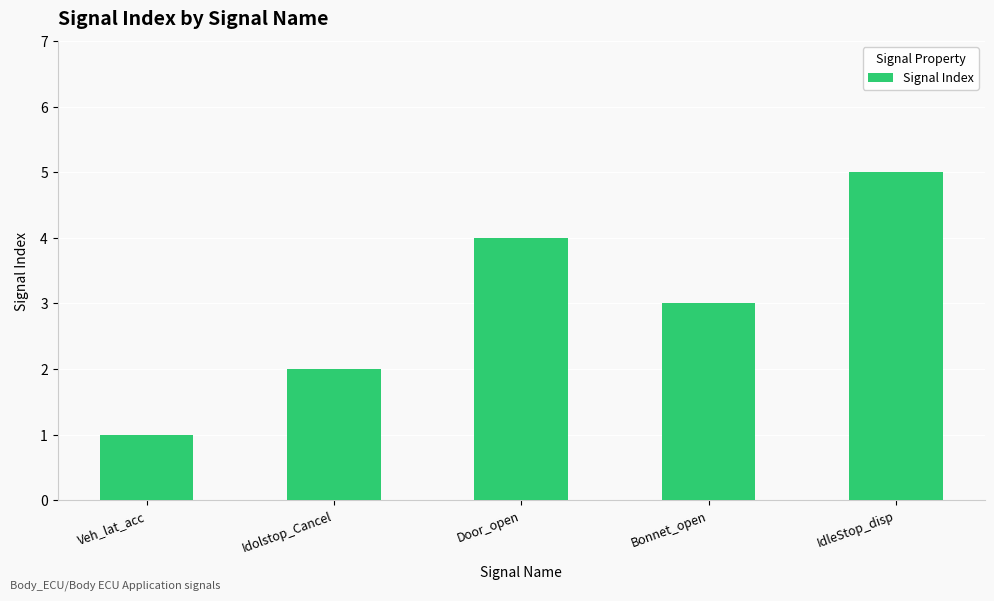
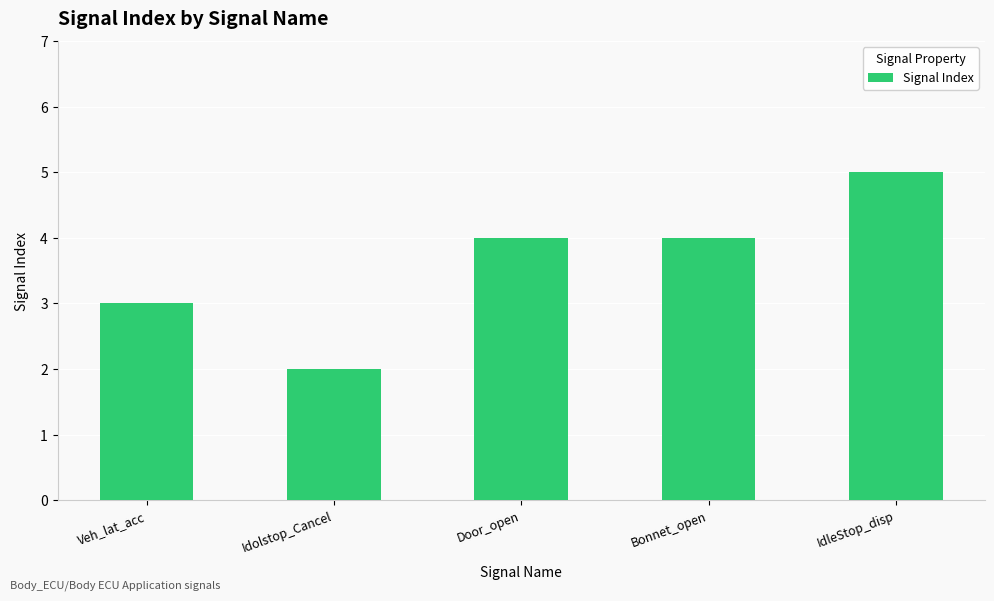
  {
-   "Veh_lat_acc": 1,
+   "Veh_lat_acc": 3,
    "Idolstop_Cancel": 2,
    "Door_open": 4,
-   "Bonnet_open": 3,
+   "Bonnet_open": 4,
    "IdleStop_disp": 5
  }
